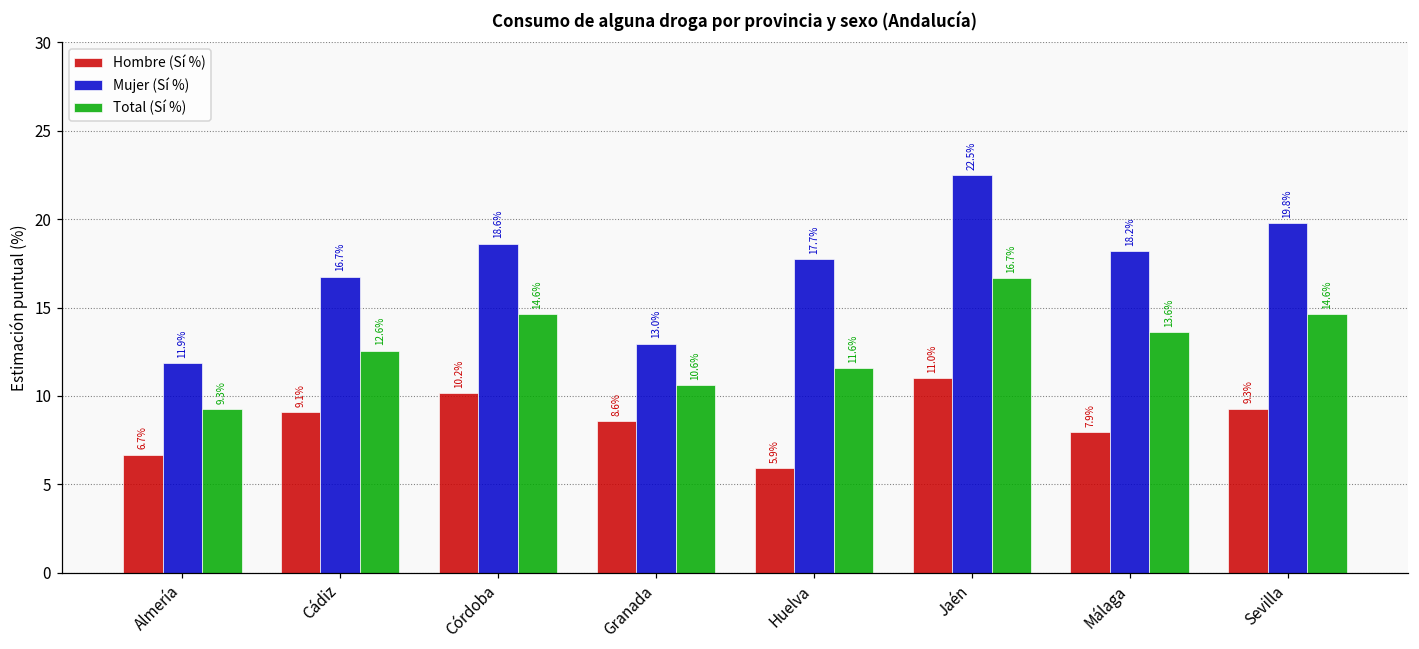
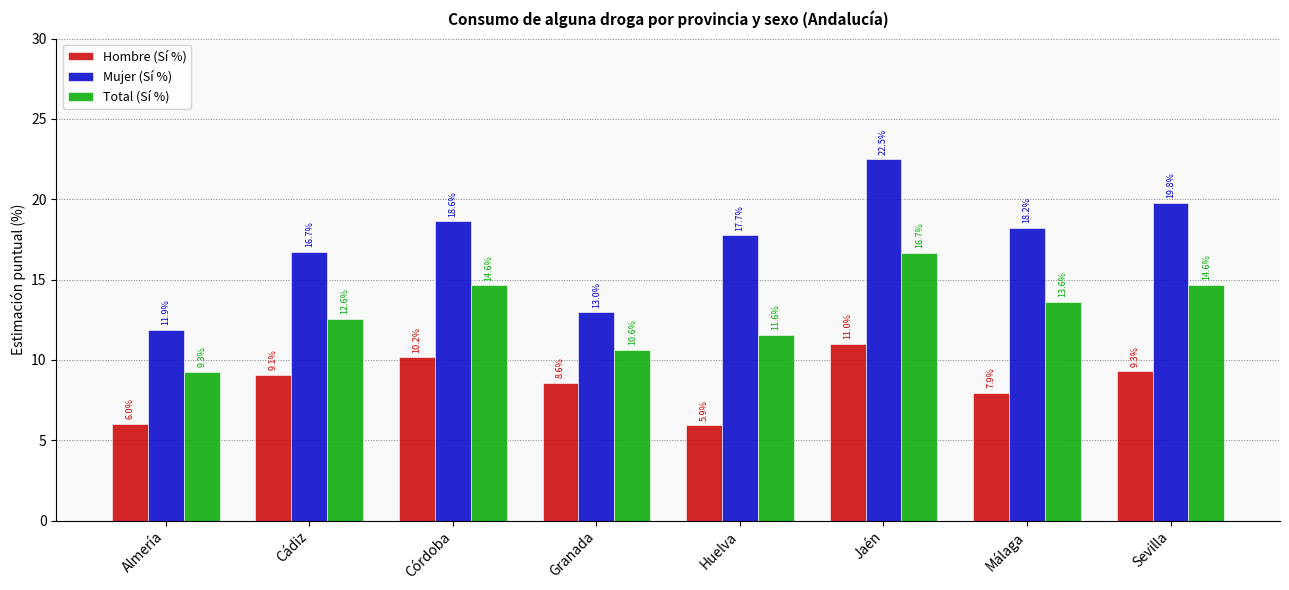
  {
    "Hombre (Sí %)": {
-     "Almería": "6.7%",
+     "Almería": "6.0%",
      "Cádiz": "9.1%",
      "Córdoba": "10.2%",
      "Granada": "8.6%",
      "Huelva": "5.9%",
      "Jaén": "11.0%",
      "Málaga": "7.9%",
      "Sevilla": "9.3%"
    },
    "Mujer (Sí %)": {
      "Almería": "11.9%",
      "Cádiz": "16.7%",
      "Córdoba": "18.6%",
      "Granada": "13.0%",
      "Huelva": "17.7%",
      "Jaén": "22.5%",
      "Málaga": "18.2%",
      "Sevilla": "19.8%"
    },
    "Total (Sí %)": {
      "Almería": "9.3%",
      "Cádiz": "12.6%",
      "Córdoba": "14.6%",
      "Granada": "10.6%",
      "Huelva": "11.6%",
      "Jaén": "16.7%",
      "Málaga": "13.6%",
      "Sevilla": "14.6%"
    }
  }
